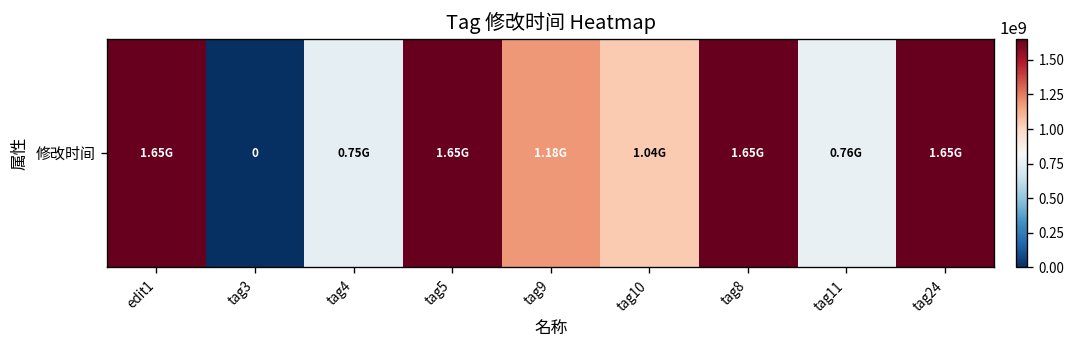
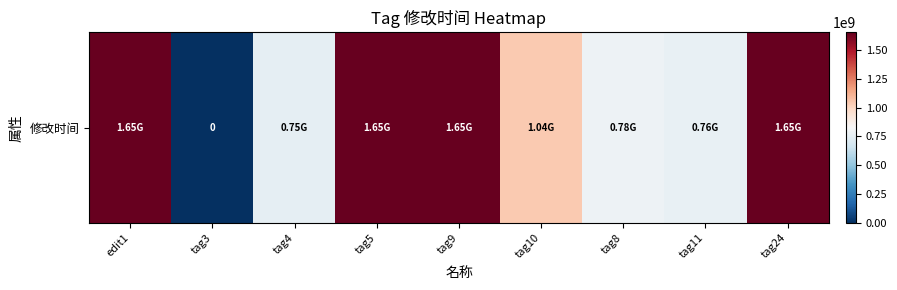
  {
    "修改时间": {
      "edit1": "1.65G",
      "tag3": "0",
      "tag4": "0.75G",
      "tag5": "1.65G",
-     "tag9": "1.18G",
+     "tag9": "1.65G",
      "tag10": "1.04G",
-     "tag8": "1.65G",
+     "tag8": "0.78G",
      "tag11": "0.76G",
      "tag24": "1.65G"
    }
  }
